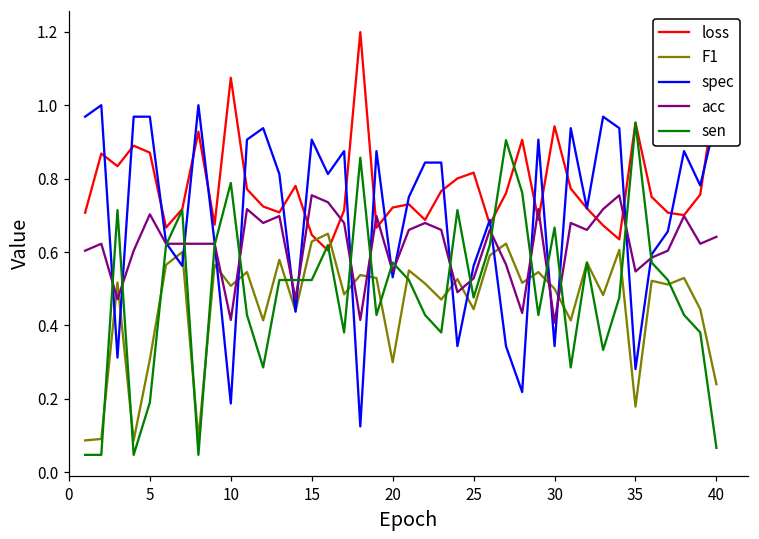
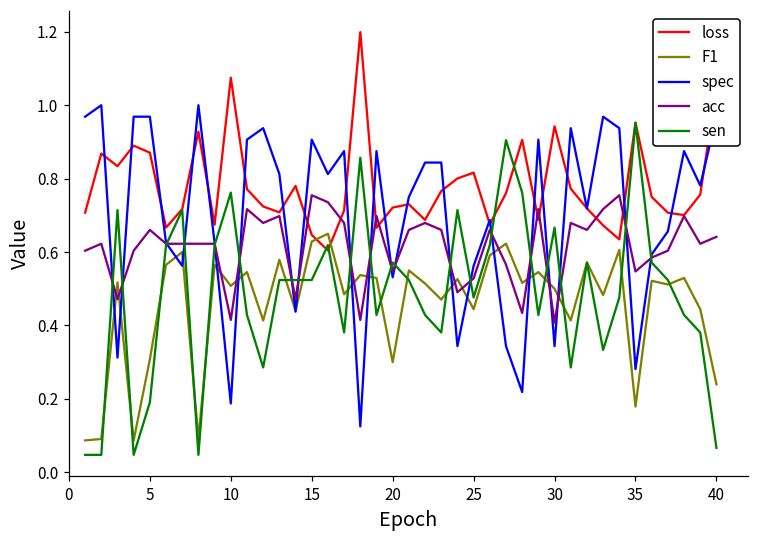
  {
    "loss": {
      "5": 0.87,
      "10": 1.07,
      "15": 0.65,
      "20": 0.72,
      "25": 0.82,
      "30": 0.94
    },
    "F1": {
      "5": 0.31,
      "10": 0.51,
      "15": 0.63,
      "20": 0.30,
      "25": 0.44,
      "30": 0.50,
      "35": 0.18,
      "40": 0.24
    },
    "spec": {
      "5": 0.97,
      "10": 0.19,
      "15": 0.91,
      "20": 0.53,
      "25": 0.56,
      "30": 0.34,
      "35": 0.28
    },
    "acc": {
-     "5": 0.70,
+     "5": 0.66,
      "10": 0.42,
      "15": 0.75,
      "20": 0.55,
      "25": 0.53,
      "30": 0.41,
      "35": 0.55,
      "40": 0.64
    },
    "sen": {
      "5": 0.19,
-     "10": 0.79,
+     "10": 0.76,
      "15": 0.52,
      "20": 0.57,
      "25": 0.48,
      "30": 0.67,
      "40": 0.07
    }
  }
